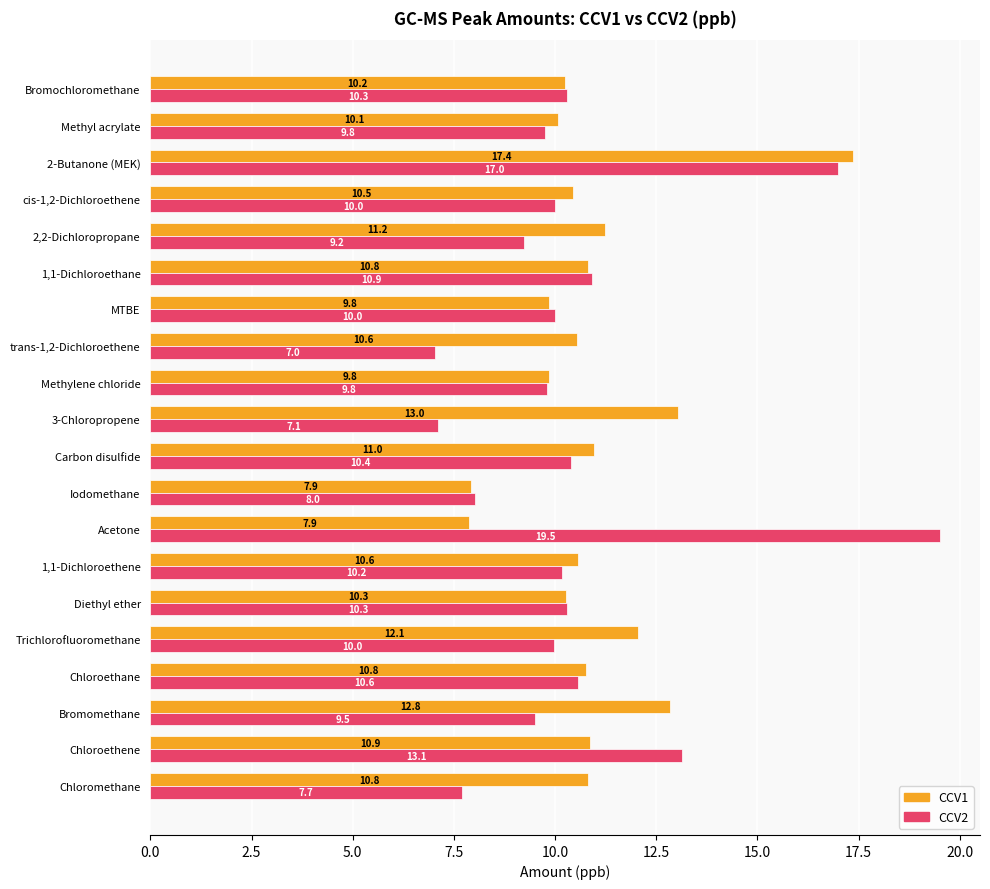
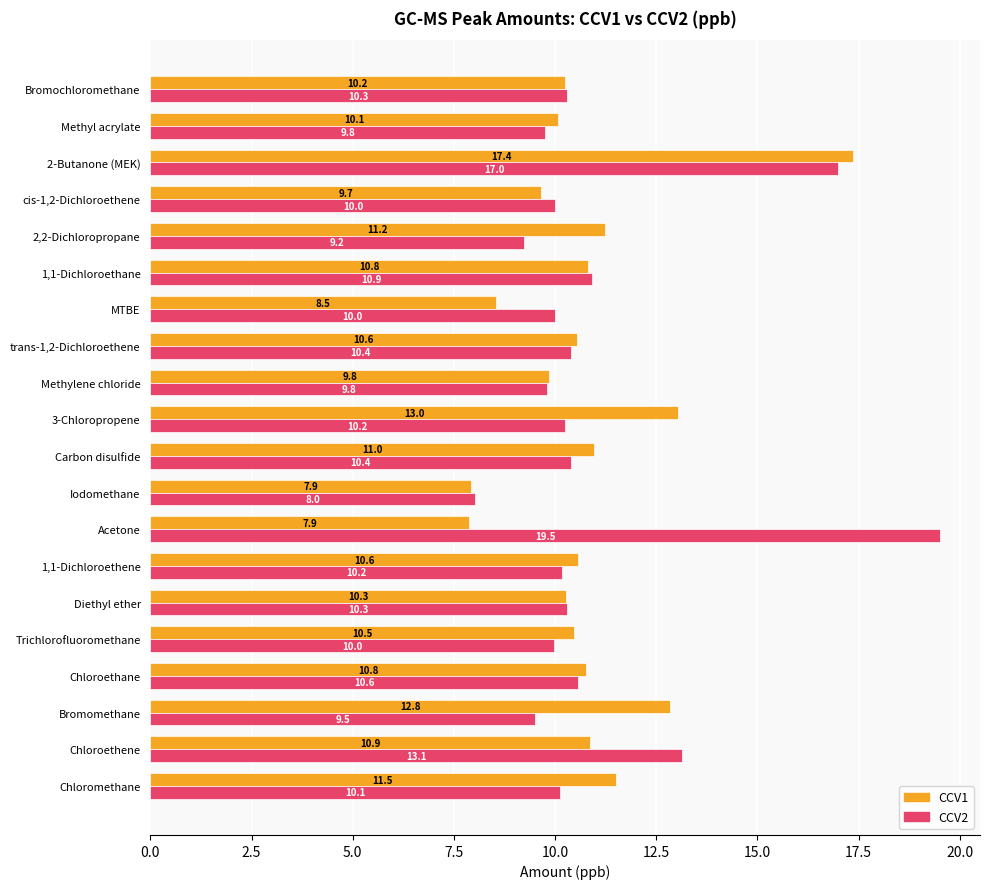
  {
    "CCV1": {
      "Bromochloromethane": 10.2,
      "Methyl acrylate": 10.1,
      "2-Butanone (MEK)": 17.4,
-     "cis-1,2-Dichloroethene": 10.5,
+     "cis-1,2-Dichloroethene": 9.7,
      "2,2-Dichloropropane": 11.2,
      "1,1-Dichloroethane": 10.8,
-     "MTBE": 9.8,
+     "MTBE": 8.5,
      "trans-1,2-Dichloroethene": 10.6,
      "Methylene chloride": 9.8,
      "3-Chloropropene": 13.0,
      "Carbon disulfide": 11.0,
      "Iodomethane": 7.9,
      "Acetone": 7.9,
      "1,1-Dichloroethene": 10.6,
      "Diethyl ether": 10.3,
-     "Trichlorofluoromethane": 12.1,
+     "Trichlorofluoromethane": 10.5,
      "Chloroethane": 10.8,
      "Bromomethane": 12.8,
      "Chloroethene": 10.9,
-     "Chloromethane": 10.8
+     "Chloromethane": 11.5
    },
    "CCV2": {
      "Bromochloromethane": 10.3,
      "Methyl acrylate": 9.8,
      "2-Butanone (MEK)": 17.0,
      "cis-1,2-Dichloroethene": 10.0,
      "2,2-Dichloropropane": 9.2,
      "1,1-Dichloroethane": 10.9,
      "MTBE": 10.0,
-     "trans-1,2-Dichloroethene": 7.0,
+     "trans-1,2-Dichloroethene": 10.4,
      "Methylene chloride": 9.8,
-     "3-Chloropropene": 7.1,
+     "3-Chloropropene": 10.2,
      "Carbon disulfide": 10.4,
      "Iodomethane": 8.0,
      "Acetone": 19.5,
      "1,1-Dichloroethene": 10.2,
      "Diethyl ether": 10.3,
      "Trichlorofluoromethane": 10.0,
      "Chloroethane": 10.6,
      "Bromomethane": 9.5,
      "Chloroethene": 13.1,
-     "Chloromethane": 7.7
+     "Chloromethane": 10.1
    }
  }
